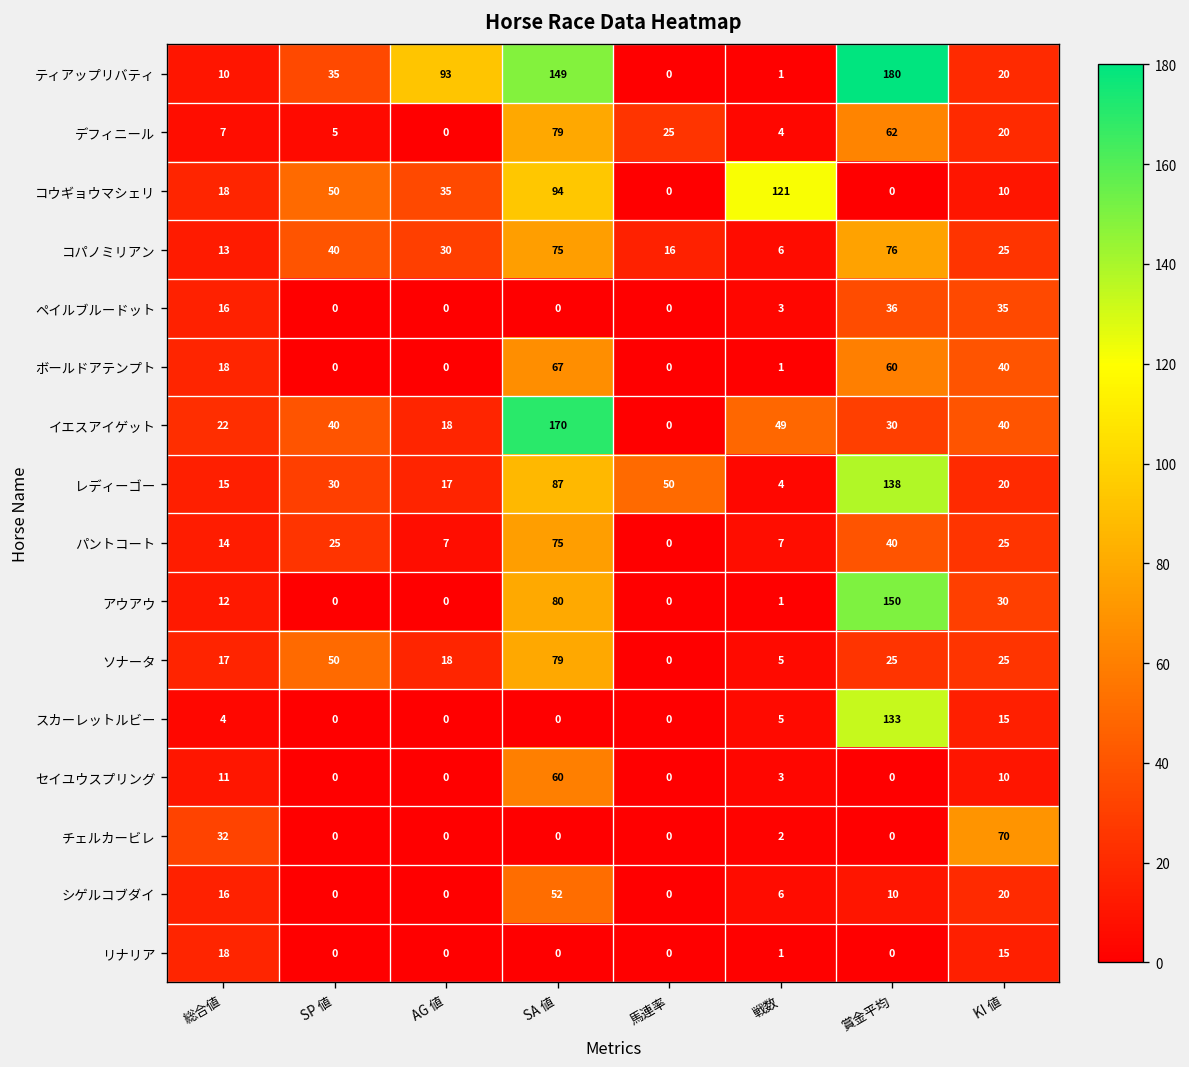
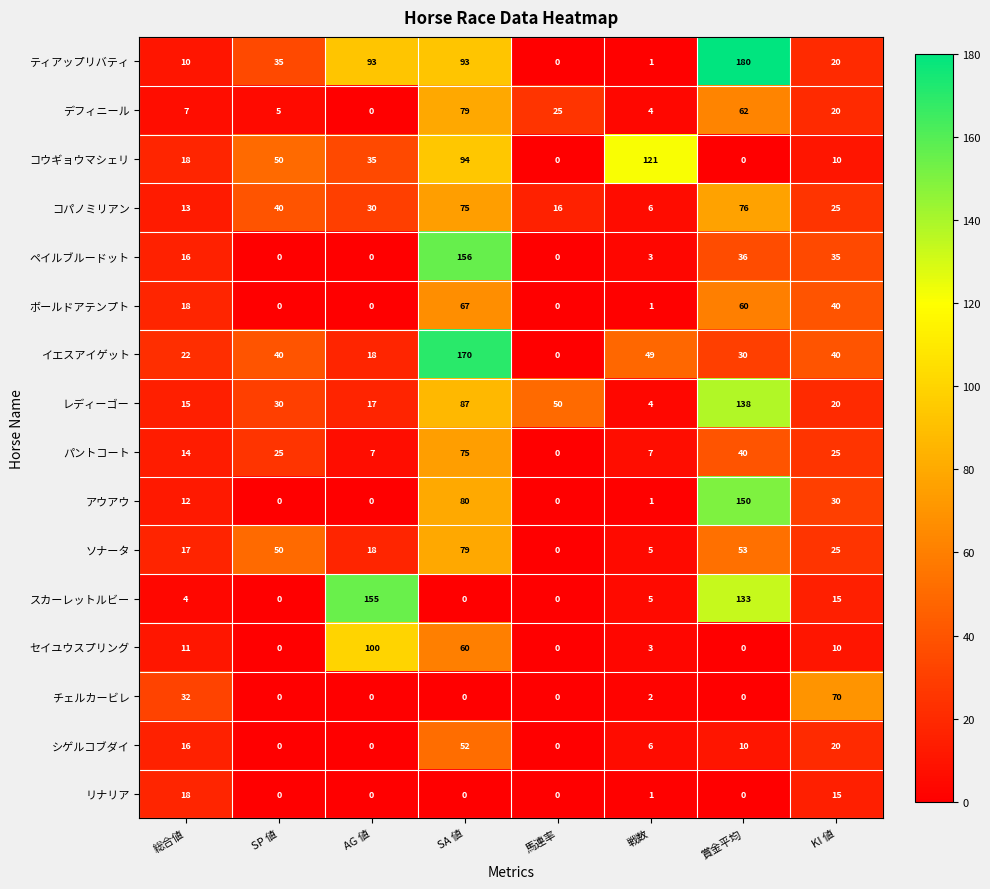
  {
    "ティアップリバティ": {
      "総合値": 10,
      "SP 値": 35,
      "AG 値": 93,
-     "SA 値": 149,
+     "SA 値": 93,
      "馬連率": 0,
      "戦数": 1,
      "賞金平均": 180,
      "KI 値": 20
    },
    "デフィニール": {
      "総合値": 7,
      "SP 値": 5,
      "AG 値": 0,
      "SA 値": 79,
      "馬連率": 25,
      "戦数": 4,
      "賞金平均": 62,
      "KI 値": 20
    },
    "コウギョウマシェリ": {
      "総合値": 18,
      "SP 値": 50,
      "AG 値": 35,
      "SA 値": 94,
      "馬連率": 0,
      "戦数": 121,
      "賞金平均": 0,
      "KI 値": 10
    },
    "コパノミリアン": {
      "総合値": 13,
      "SP 値": 40,
      "AG 値": 30,
      "SA 値": 75,
      "馬連率": 16,
      "戦数": 6,
      "賞金平均": 76,
      "KI 値": 25
    },
    "ペイルブルードット": {
      "総合値": 16,
      "SP 値": 0,
      "AG 値": 0,
-     "SA 値": 0,
+     "SA 値": 156,
      "馬連率": 0,
      "戦数": 3,
      "賞金平均": 36,
      "KI 値": 35
    },
    "ボールドアテンプト": {
      "総合値": 18,
      "SP 値": 0,
      "AG 値": 0,
      "SA 値": 67,
      "馬連率": 0,
      "戦数": 1,
      "賞金平均": 60,
      "KI 値": 40
    },
    "イエスアイゲット": {
      "総合値": 22,
      "SP 値": 40,
      "AG 値": 18,
      "SA 値": 170,
      "馬連率": 0,
      "戦数": 49,
      "賞金平均": 30,
      "KI 値": 40
    },
    "レディーゴー": {
      "総合値": 15,
      "SP 値": 30,
      "AG 値": 17,
      "SA 値": 87,
      "馬連率": 50,
      "戦数": 4,
      "賞金平均": 138,
      "KI 値": 20
    },
    "パントコート": {
      "総合値": 14,
      "SP 値": 25,
      "AG 値": 7,
      "SA 値": 75,
      "馬連率": 0,
      "戦数": 7,
      "賞金平均": 40,
      "KI 値": 25
    },
    "アウアウ": {
      "総合値": 12,
      "SP 値": 0,
      "AG 値": 0,
      "SA 値": 80,
      "馬連率": 0,
      "戦数": 1,
      "賞金平均": 150,
      "KI 値": 30
    },
    "ソナータ": {
      "総合値": 17,
      "SP 値": 50,
      "AG 値": 18,
      "SA 値": 79,
      "馬連率": 0,
      "戦数": 5,
-     "賞金平均": 25,
+     "賞金平均": 53,
      "KI 値": 25
    },
    "スカーレットルビー": {
      "総合値": 4,
      "SP 値": 0,
-     "AG 値": 0,
+     "AG 値": 155,
      "SA 値": 0,
      "馬連率": 0,
      "戦数": 5,
      "賞金平均": 133,
      "KI 値": 15
    },
    "セイユウスプリング": {
      "総合値": 11,
      "SP 値": 0,
-     "AG 値": 0,
+     "AG 値": 100,
      "SA 値": 60,
      "馬連率": 0,
      "戦数": 3,
      "賞金平均": 0,
      "KI 値": 10
    },
    "チェルカービレ": {
      "総合値": 32,
      "SP 値": 0,
      "AG 値": 0,
      "SA 値": 0,
      "馬連率": 0,
      "戦数": 2,
      "賞金平均": 0,
      "KI 値": 70
    },
    "シゲルコブダイ": {
      "総合値": 16,
      "SP 値": 0,
      "AG 値": 0,
      "SA 値": 52,
      "馬連率": 0,
      "戦数": 6,
      "賞金平均": 10,
      "KI 値": 20
    },
    "リナリア": {
      "総合値": 18,
      "SP 値": 0,
      "AG 値": 0,
      "SA 値": 0,
      "馬連率": 0,
      "戦数": 1,
      "賞金平均": 0,
      "KI 値": 15
    }
  }
